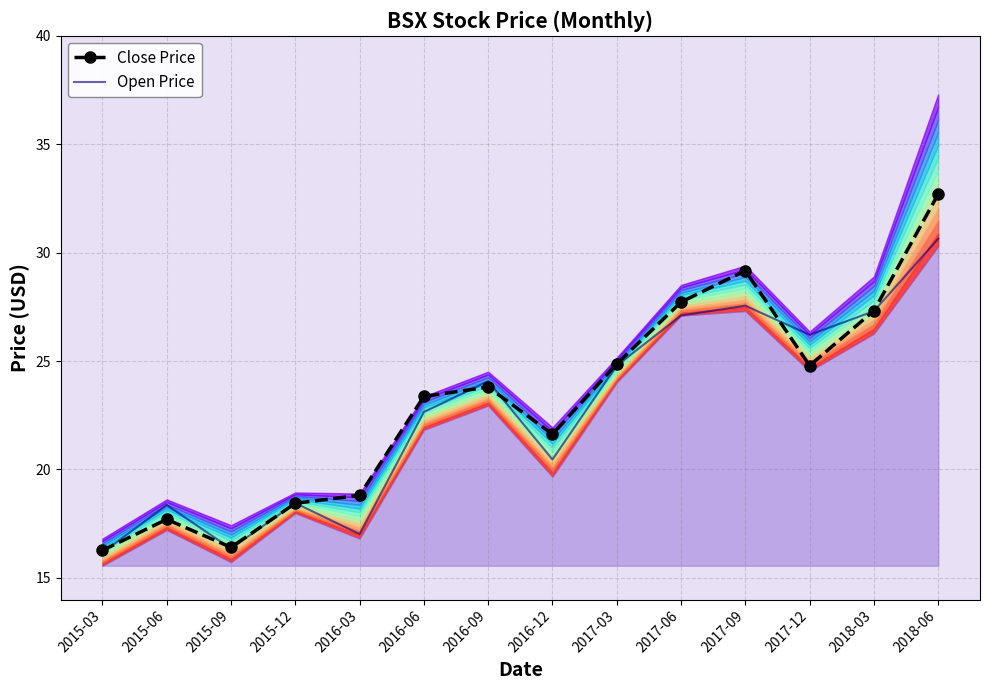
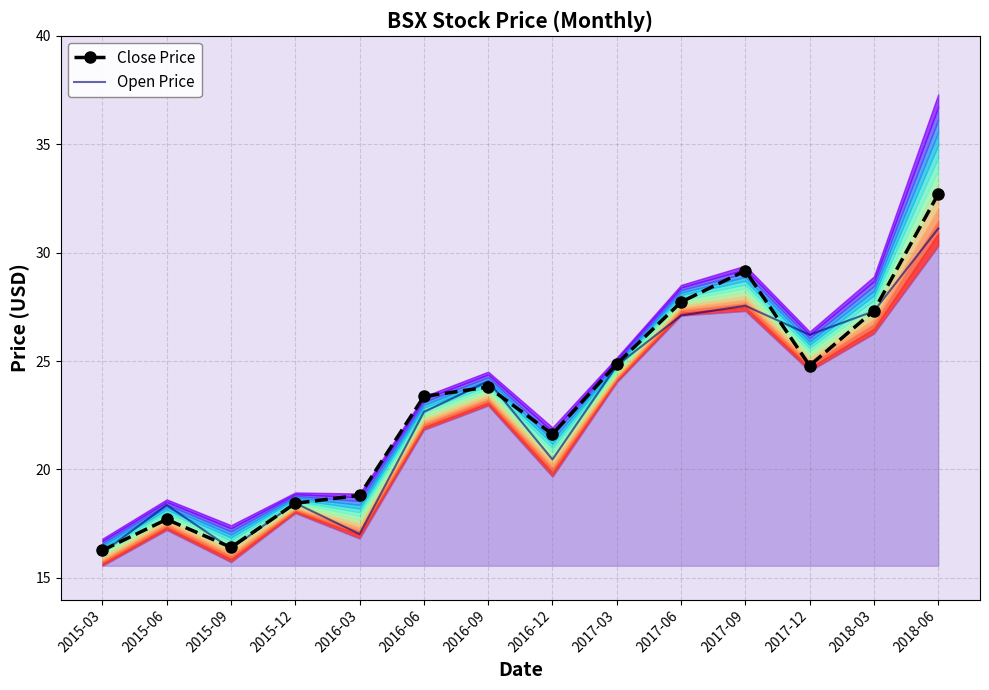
  {
    "Open Price": {
-     "2018-06": 30.6
+     "2018-06": 31.1
    }
  }
